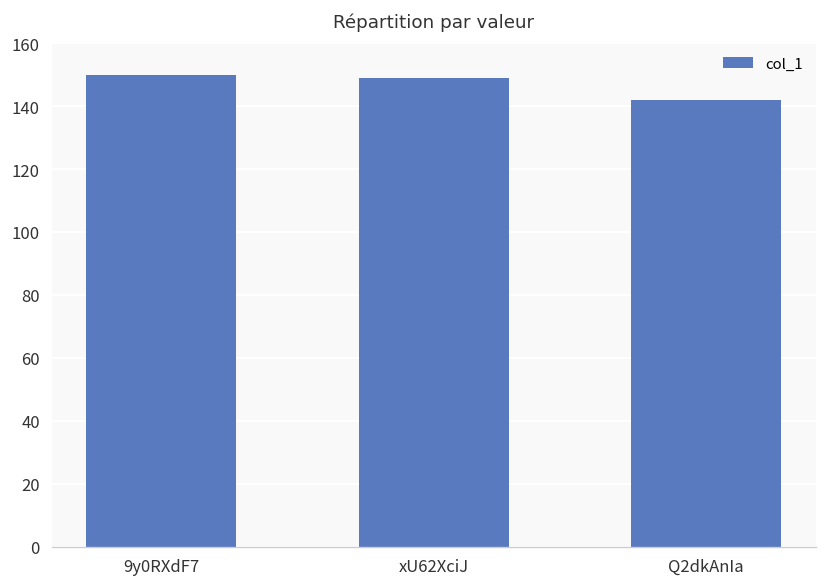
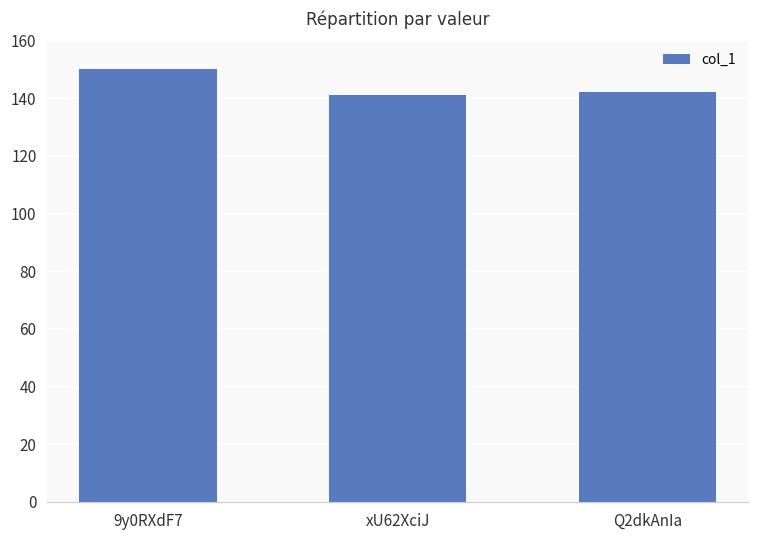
  {
    "9y0RXdF7": 150,
-   "xU62XciJ": 149,
+   "xU62XciJ": 141,
    "Q2dkAnIa": 142
  }
